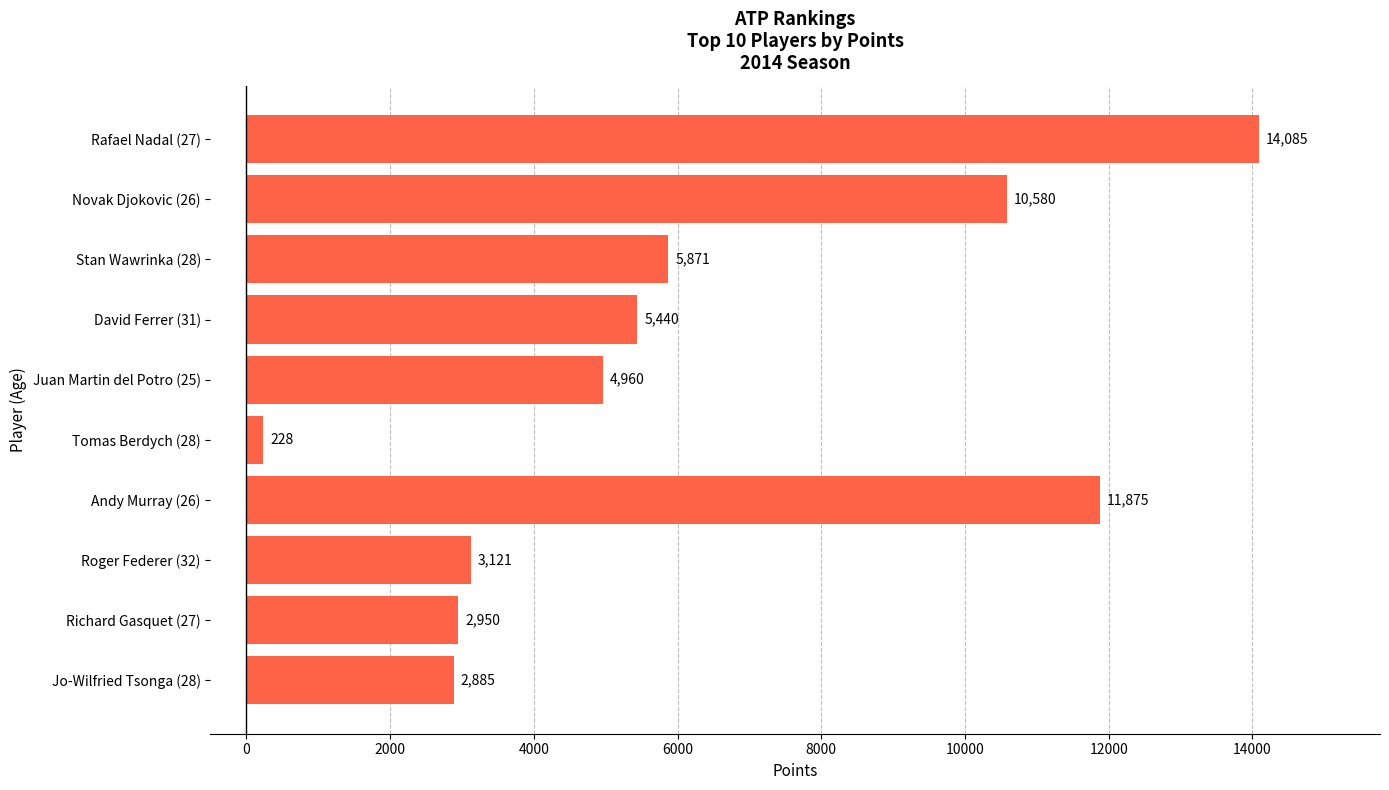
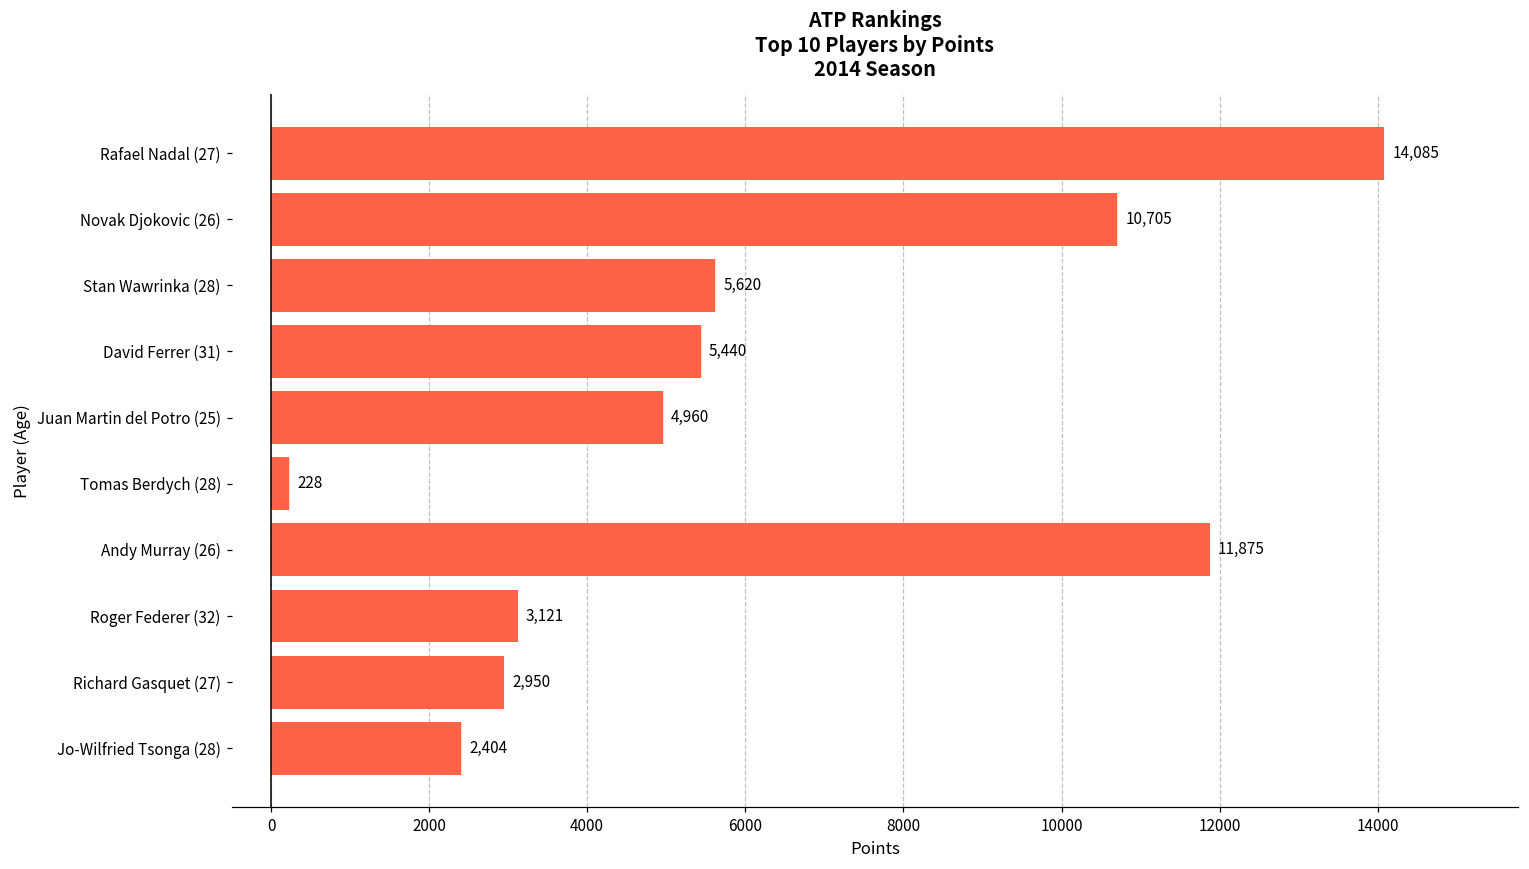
  {
    "Rafael Nadal (27)": "14,085",
-   "Novak Djokovic (26)": "10,580",
-   "Stan Wawrinka (28)": "5,871",
+   "Novak Djokovic (26)": "10,705",
+   "Stan Wawrinka (28)": "5,620",
    "David Ferrer (31)": "5,440",
    "Juan Martin del Potro (25)": "4,960",
    "Tomas Berdych (28)": "228",
    "Andy Murray (26)": "11,875",
    "Roger Federer (32)": "3,121",
    "Richard Gasquet (27)": "2,950",
-   "Jo-Wilfried Tsonga (28)": "2,885"
+   "Jo-Wilfried Tsonga (28)": "2,404"
  }
